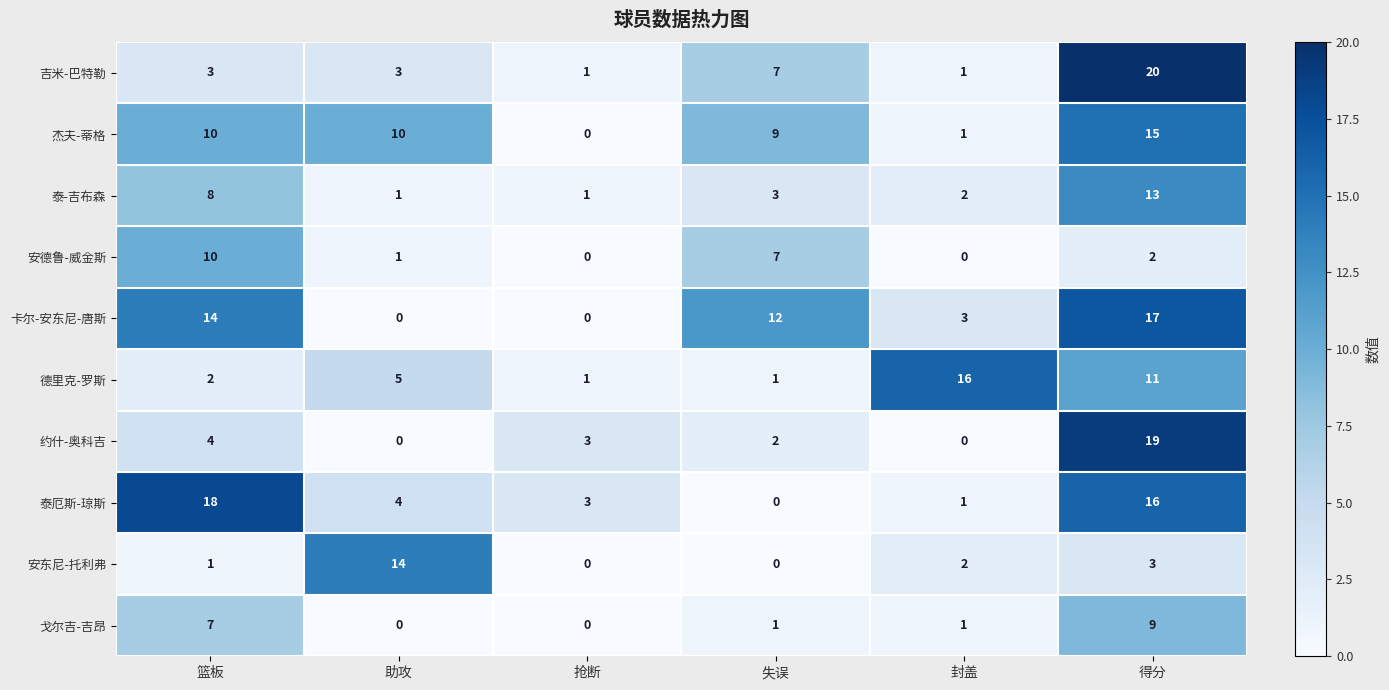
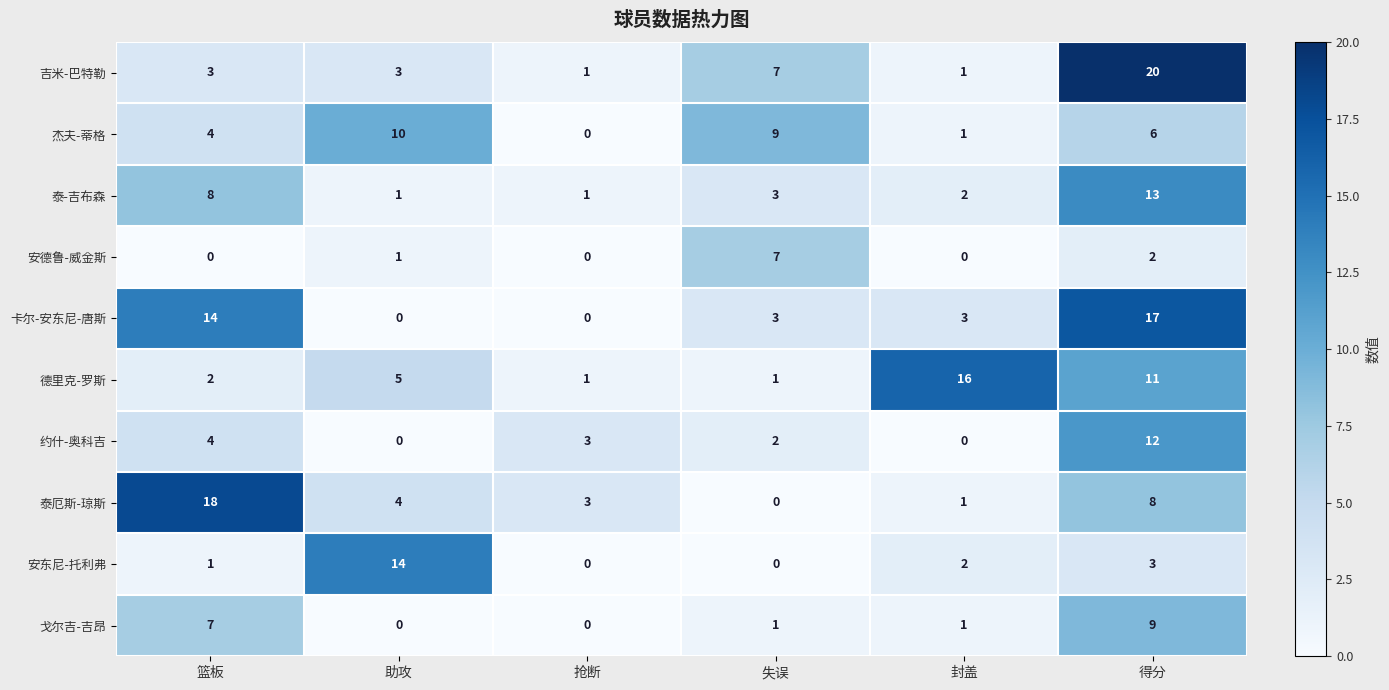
  {
    "吉米-巴特勒": {
      "篮板": 3,
      "助攻": 3,
      "抢断": 1,
      "失误": 7,
      "封盖": 1,
      "得分": 20
    },
    "杰夫-蒂格": {
-     "篮板": 10,
+     "篮板": 4,
      "助攻": 10,
      "抢断": 0,
      "失误": 9,
      "封盖": 1,
-     "得分": 15
+     "得分": 6
    },
    "泰-吉布森": {
      "篮板": 8,
      "助攻": 1,
      "抢断": 1,
      "失误": 3,
      "封盖": 2,
      "得分": 13
    },
    "安德鲁-威金斯": {
-     "篮板": 10,
+     "篮板": 0,
      "助攻": 1,
      "抢断": 0,
      "失误": 7,
      "封盖": 0,
      "得分": 2
    },
    "卡尔-安东尼-唐斯": {
      "篮板": 14,
      "助攻": 0,
      "抢断": 0,
-     "失误": 12,
+     "失误": 3,
      "封盖": 3,
      "得分": 17
    },
    "德里克-罗斯": {
      "篮板": 2,
      "助攻": 5,
      "抢断": 1,
      "失误": 1,
      "封盖": 16,
      "得分": 11
    },
    "约什-奥科吉": {
      "篮板": 4,
      "助攻": 0,
      "抢断": 3,
      "失误": 2,
      "封盖": 0,
-     "得分": 19
+     "得分": 12
    },
    "泰厄斯-琼斯": {
      "篮板": 18,
      "助攻": 4,
      "抢断": 3,
      "失误": 0,
      "封盖": 1,
-     "得分": 16
+     "得分": 8
    },
    "安东尼-托利弗": {
      "篮板": 1,
      "助攻": 14,
      "抢断": 0,
      "失误": 0,
      "封盖": 2,
      "得分": 3
    },
    "戈尔吉-吉昂": {
      "篮板": 7,
      "助攻": 0,
      "抢断": 0,
      "失误": 1,
      "封盖": 1,
      "得分": 9
    }
  }
